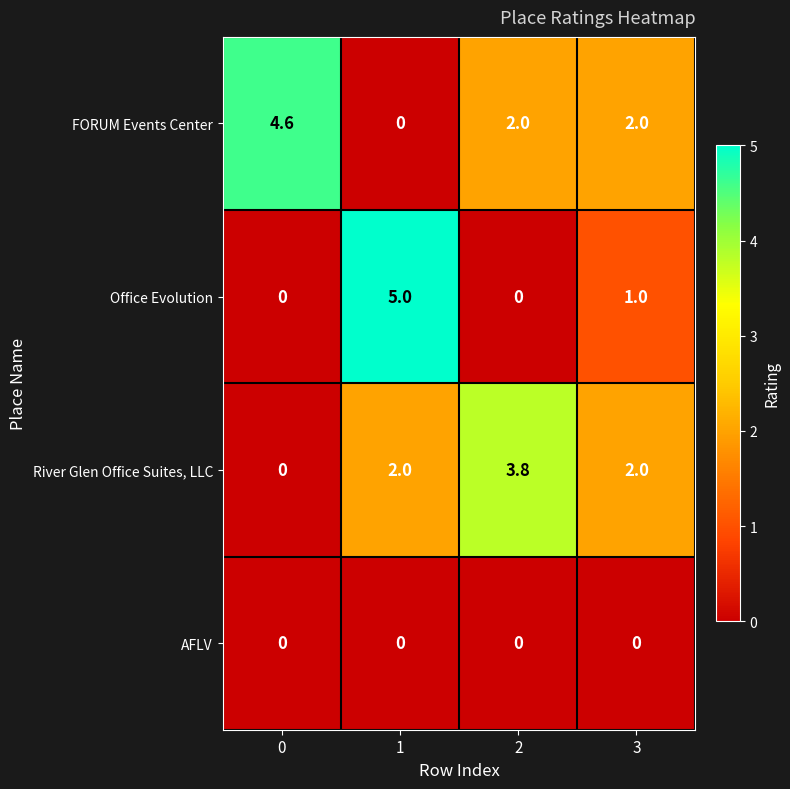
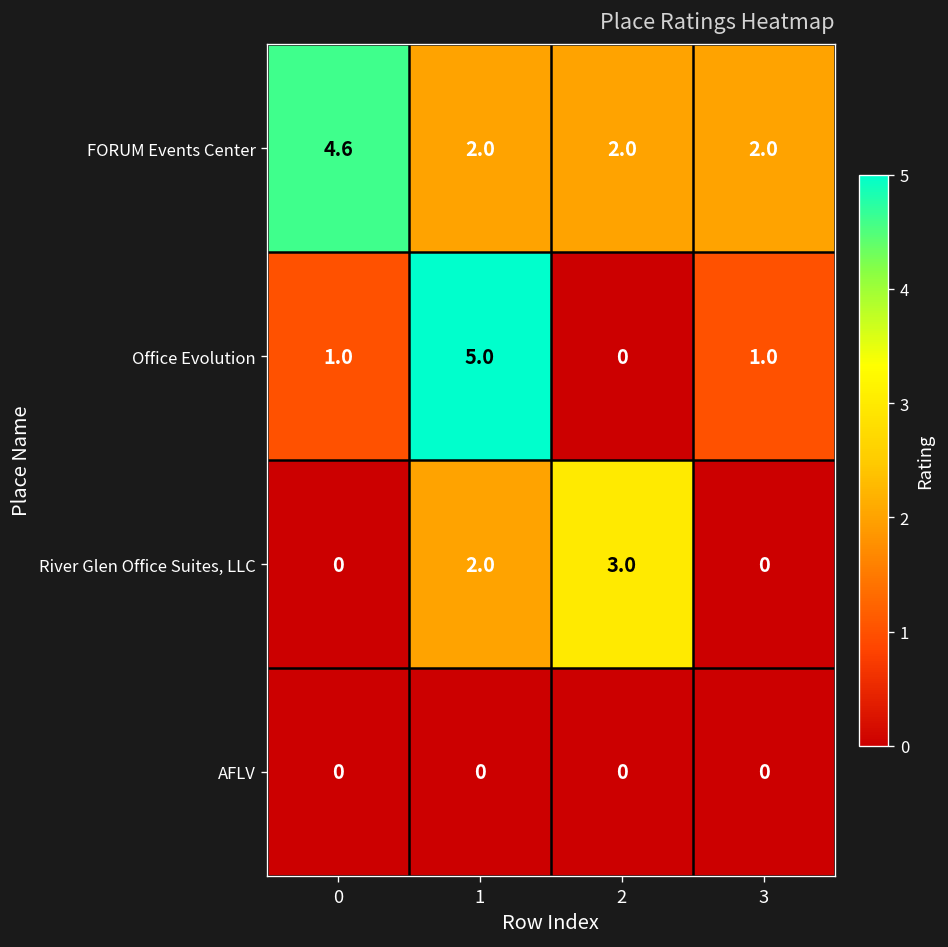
  {
    "FORUM Events Center": {
      "0": 4.6,
-     "1": 0,
+     "1": 2.0,
      "2": 2.0,
      "3": 2.0
    },
    "Office Evolution": {
-     "0": 0,
+     "0": 1.0,
      "1": 5.0,
      "2": 0,
      "3": 1.0
    },
    "River Glen Office Suites, LLC": {
      "0": 0,
      "1": 2.0,
-     "2": 3.8,
-     "3": 2.0
+     "2": 3.0,
+     "3": 0
    },
    "AFLV": {
      "0": 0,
      "1": 0,
      "2": 0,
      "3": 0
    }
  }
